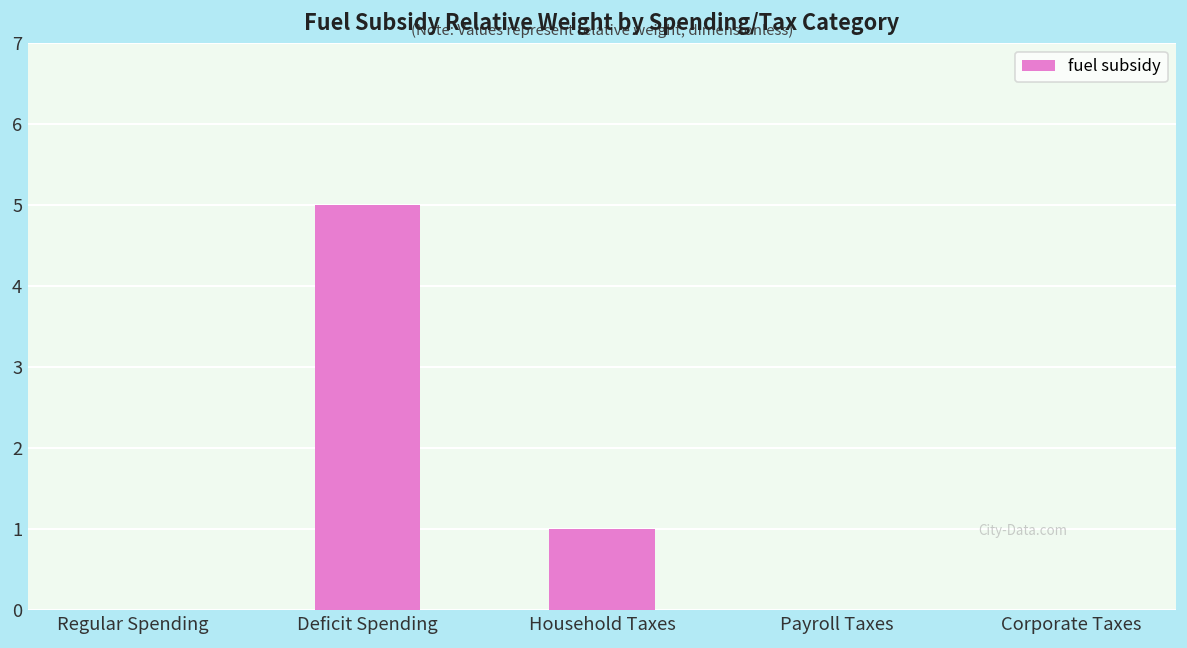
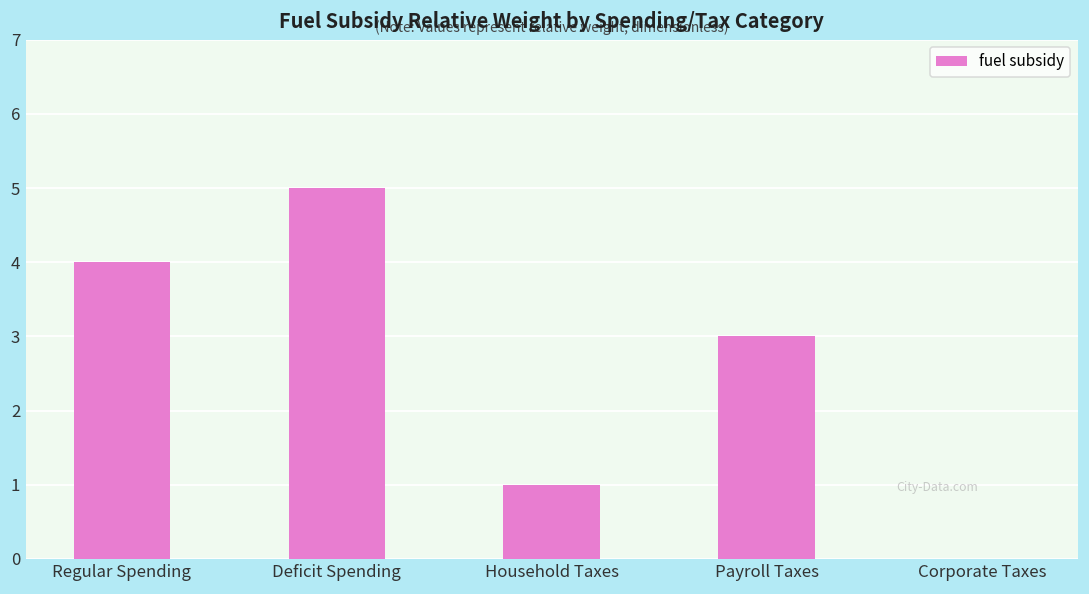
  {
-   "Regular Spending": 0,
+   "Regular Spending": 4,
    "Deficit Spending": 5,
    "Household Taxes": 1,
-   "Payroll Taxes": 0,
+   "Payroll Taxes": 3,
    "Corporate Taxes": 0
  }
